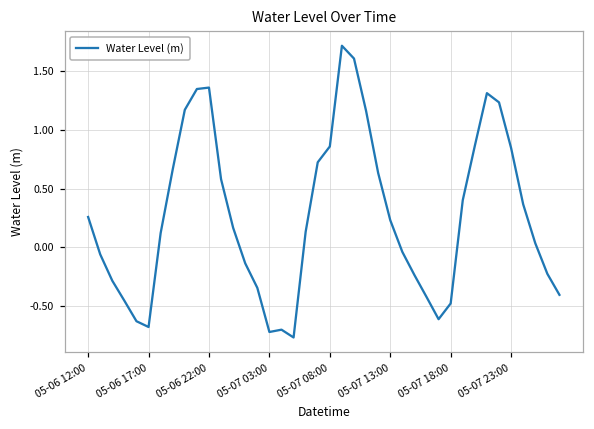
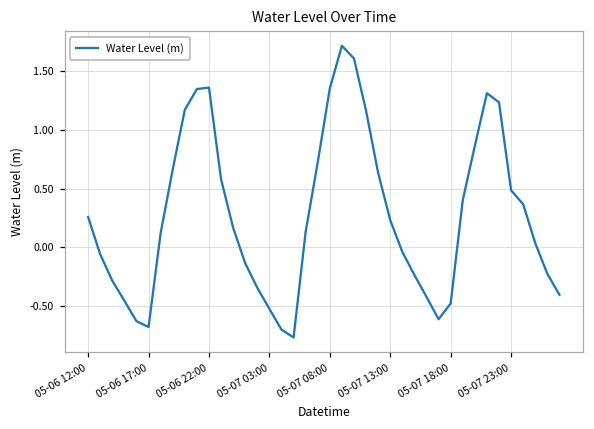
  {
    "05-06 12:00": 0.26,
    "05-06 17:00": -0.68,
    "05-06 22:00": 1.36,
-   "05-07 03:00": -0.72,
-   "05-07 08:00": 0.86,
+   "05-07 03:00": -0.52,
+   "05-07 08:00": 1.35,
    "05-07 13:00": 0.23,
    "05-07 18:00": -0.48,
-   "05-07 23:00": 0.85
+   "05-07 23:00": 0.49
  }
